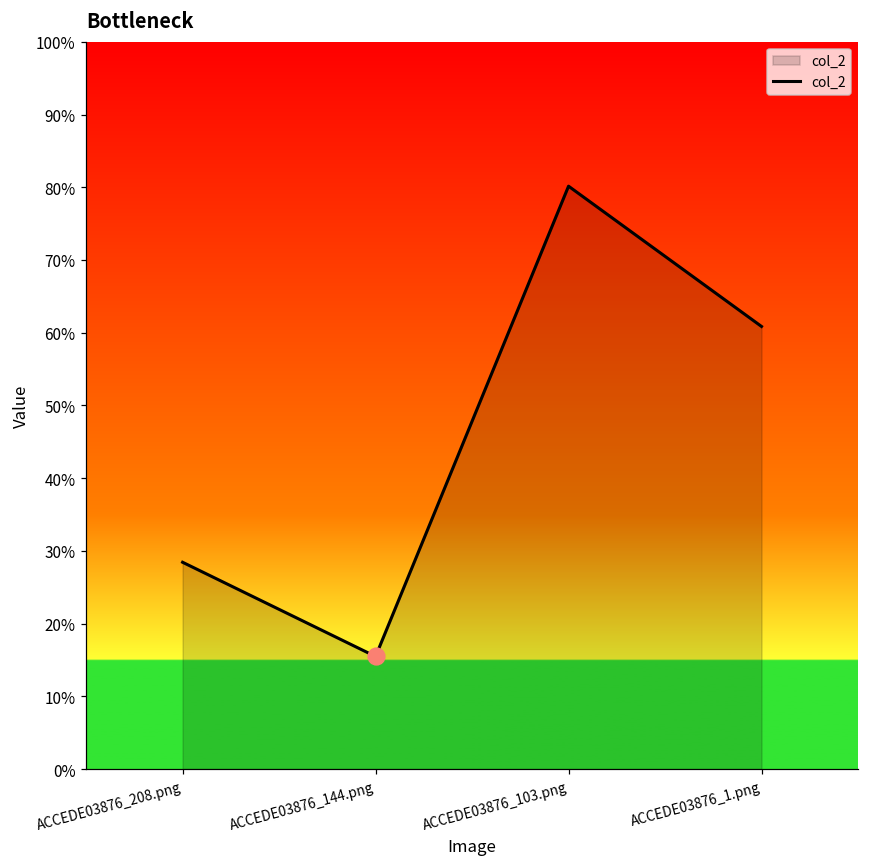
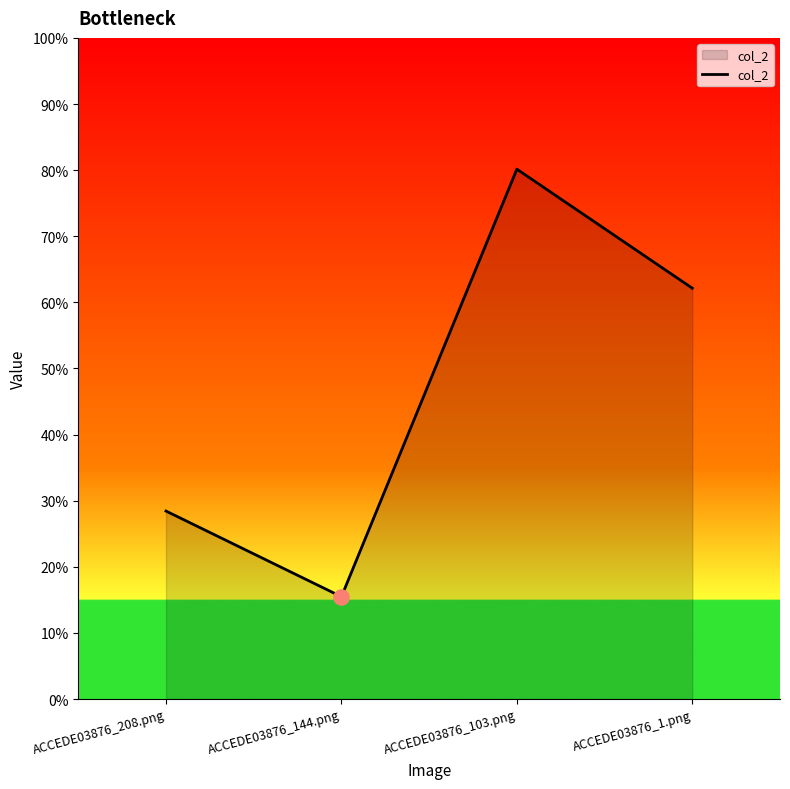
  {
    "col_2": {
      "ACCEDE03876_208.png": "28%",
      "ACCEDE03876_103.png": "80%",
-     "ACCEDE03876_1.png": "61%"
+     "ACCEDE03876_1.png": "62%"
    }
  }
